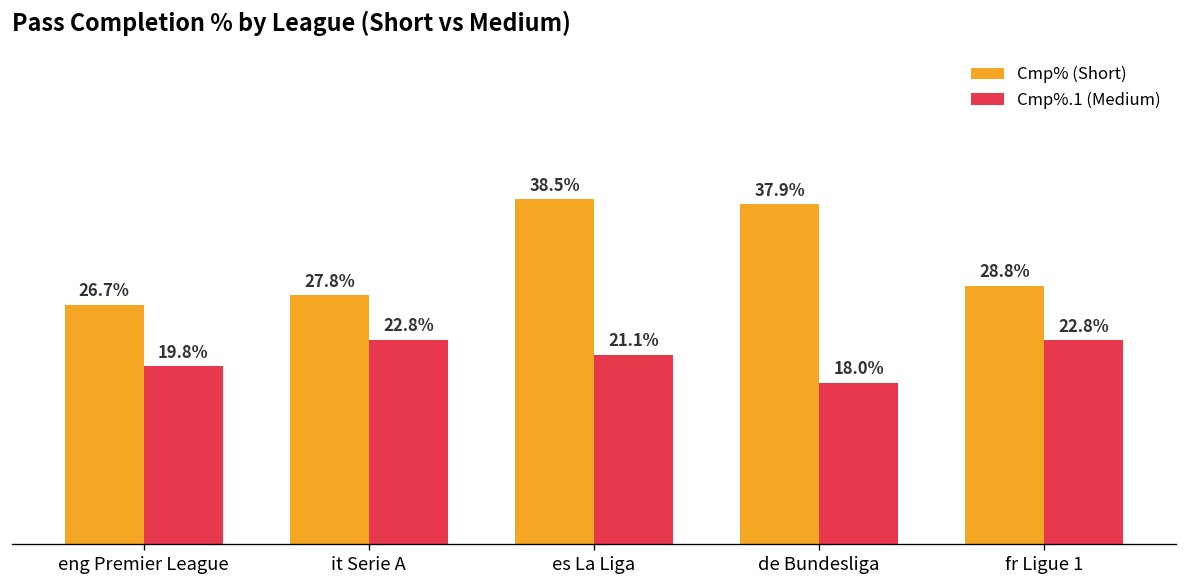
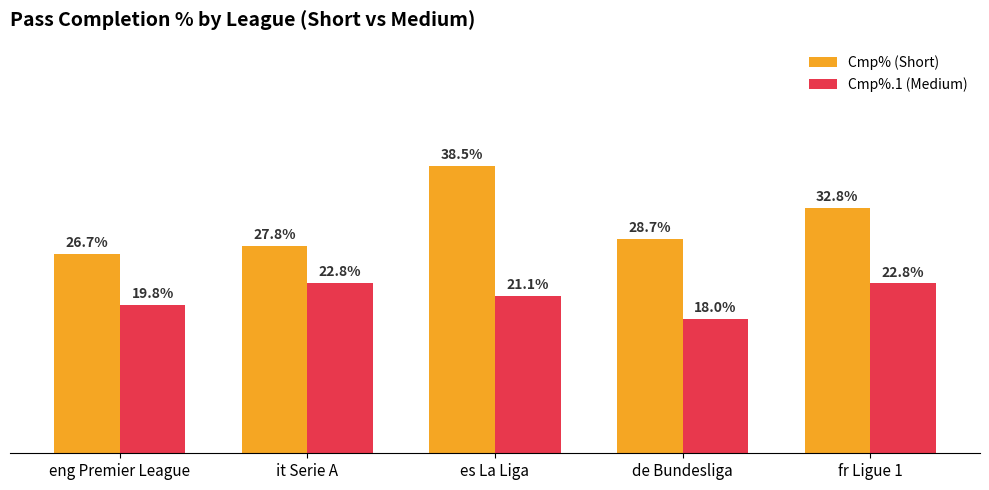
  {
    "Cmp% (Short)": {
      "eng Premier League": "26.7%",
      "it Serie A": "27.8%",
      "es La Liga": "38.5%",
-     "de Bundesliga": "37.9%",
-     "fr Ligue 1": "28.8%"
+     "de Bundesliga": "28.7%",
+     "fr Ligue 1": "32.8%"
    },
    "Cmp%.1 (Medium)": {
      "eng Premier League": "19.8%",
      "it Serie A": "22.8%",
      "es La Liga": "21.1%",
      "de Bundesliga": "18.0%",
      "fr Ligue 1": "22.8%"
    }
  }
